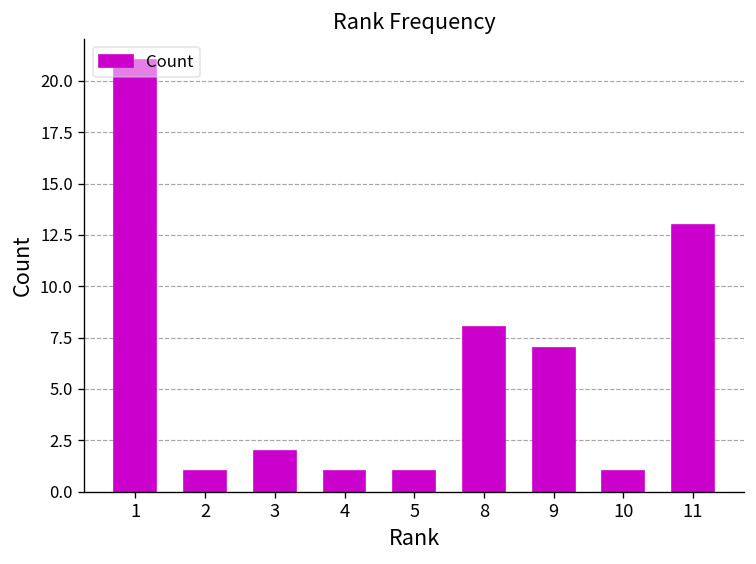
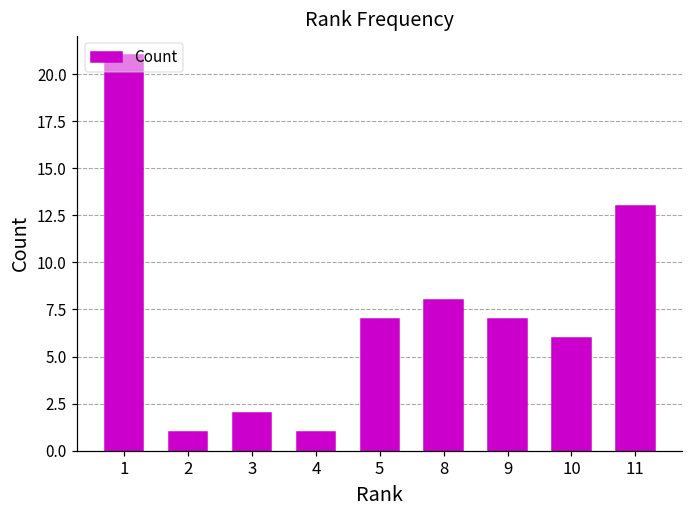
  {
    "2": 1,
    "3": 2,
    "4": 1,
-   "5": 1,
+   "5": 7,
    "8": 8,
    "9": 7,
-   "10": 1,
+   "10": 6,
    "11": 13
  }
